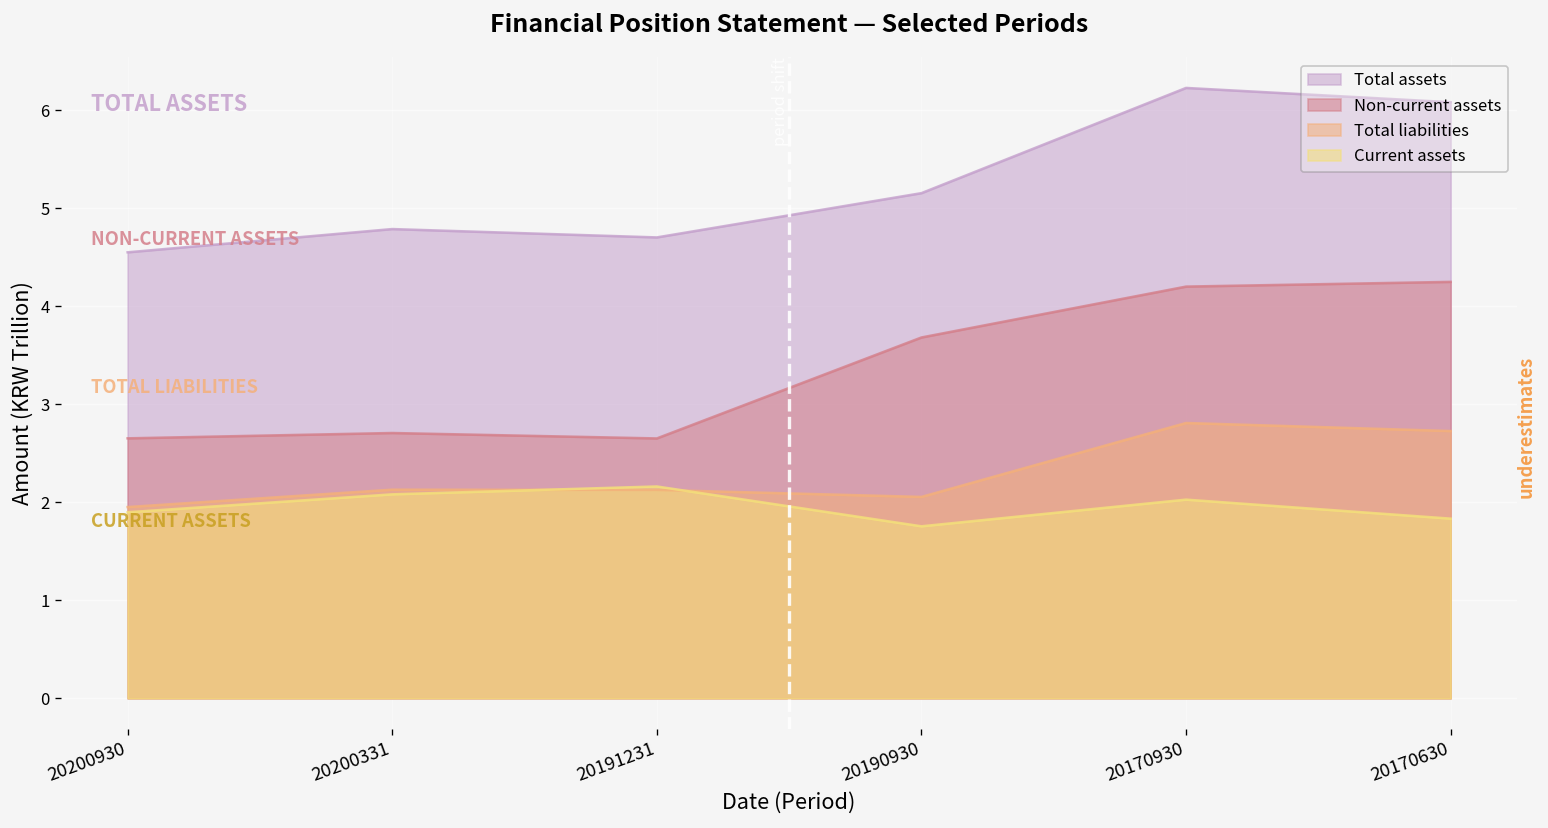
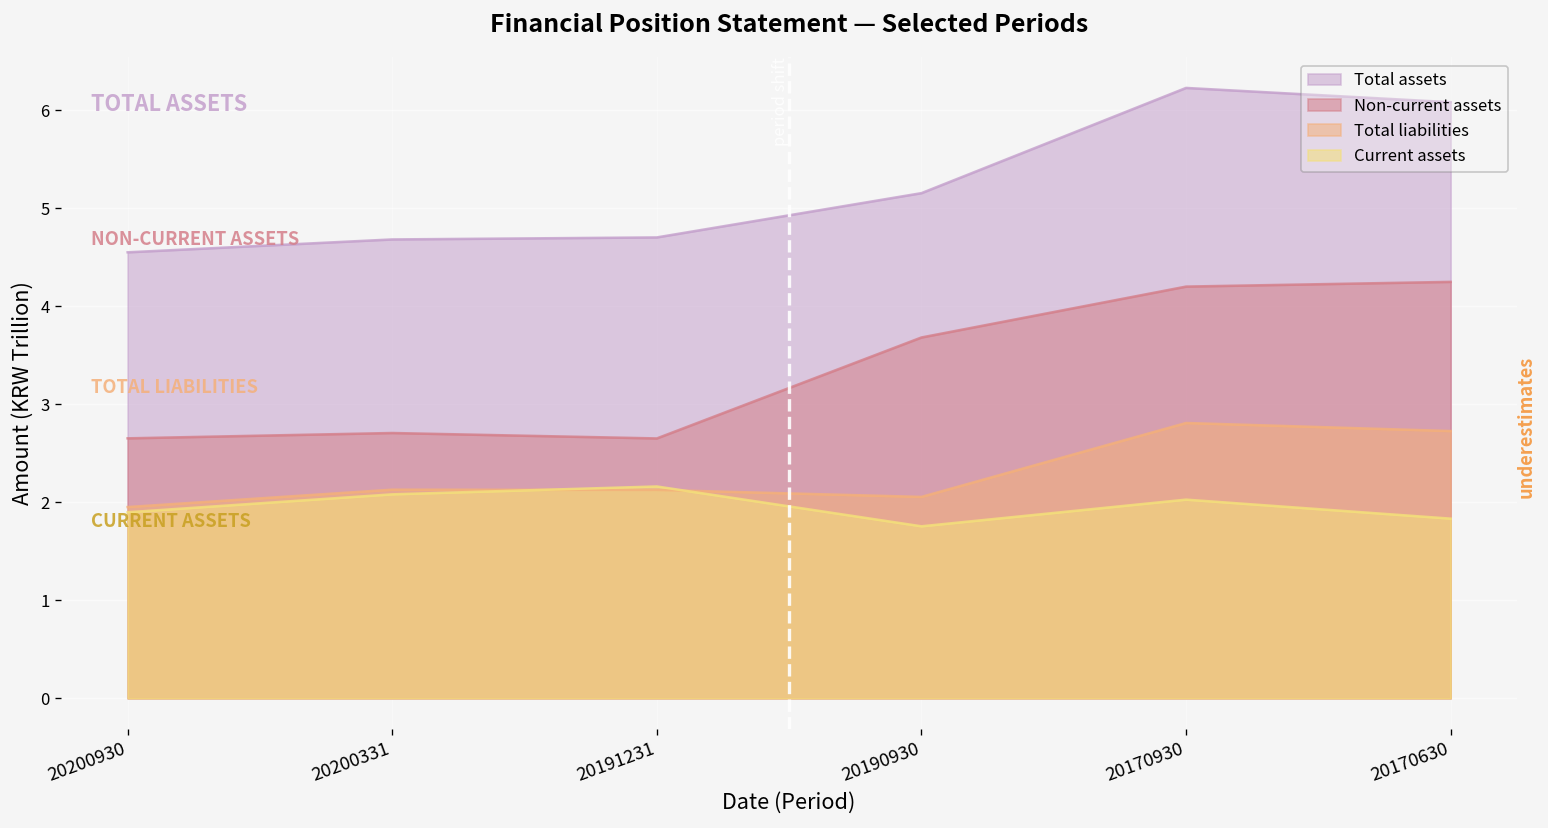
  {
    "Total assets": {
      "20200930": 4.5,
-     "20200331": 4.8,
+     "20200331": 4.7,
      "20191231": 4.7,
      "20190930": 5.2,
      "20170930": 6.2
    }
  }
